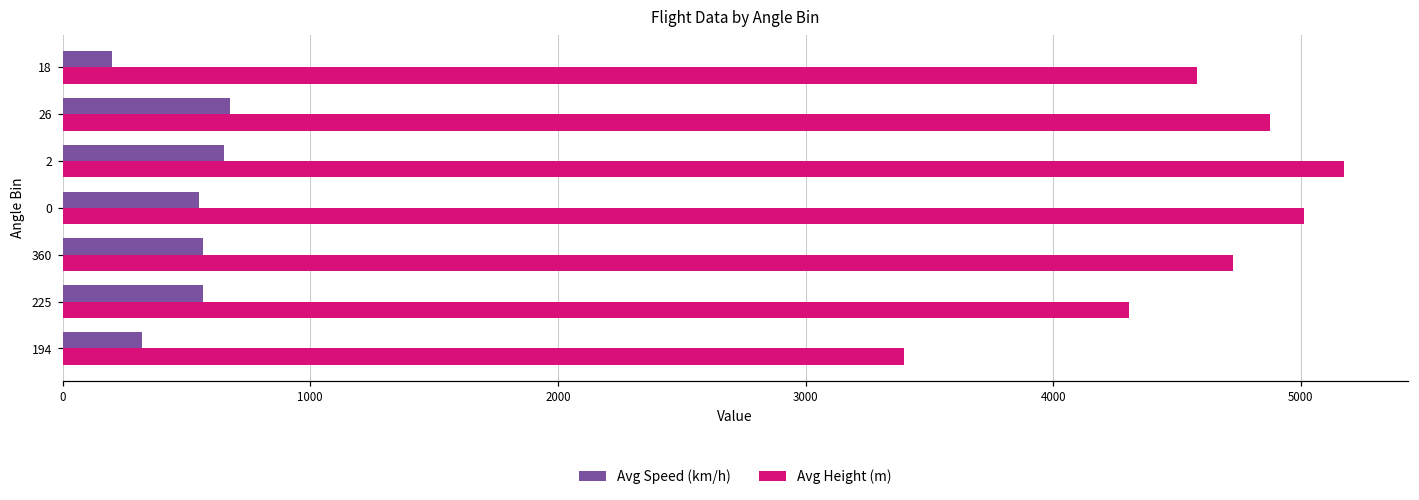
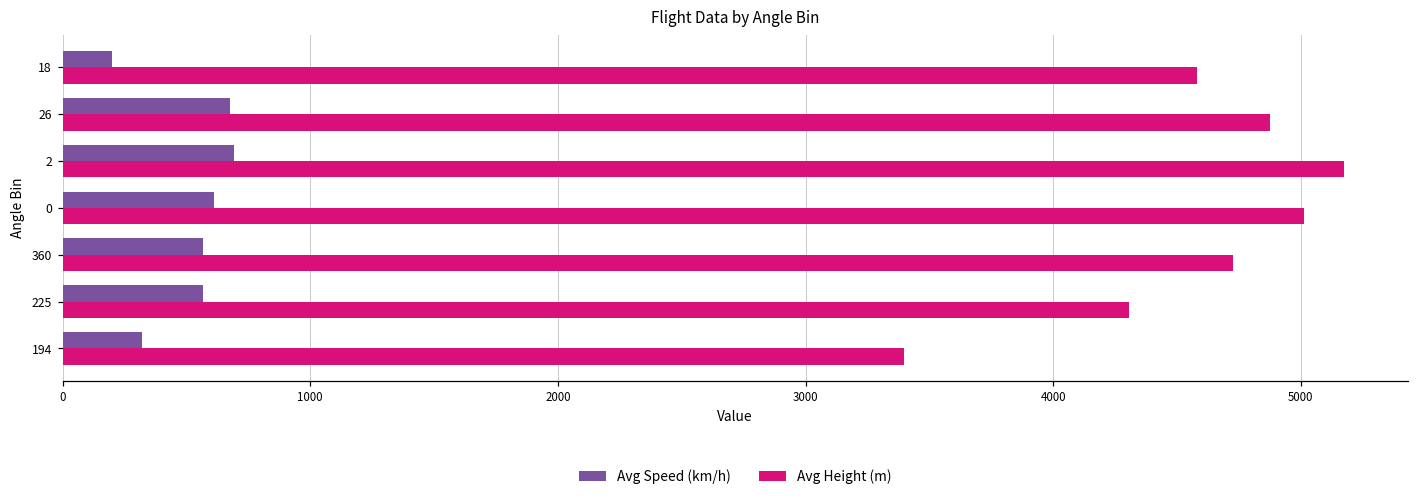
  {
    "Avg Speed (km/h)": {
      "18": 200,
      "26": 680,
-     "2": 650,
-     "0": 550,
+     "2": 690,
+     "0": 610,
      "360": 570,
      "225": 570,
      "194": 320
    },
    "Avg Height (m)": {
      "18": 4580,
      "26": 4880,
      "2": 5170,
      "0": 5010,
      "360": 4720,
      "225": 4310,
      "194": 3400
    }
  }
